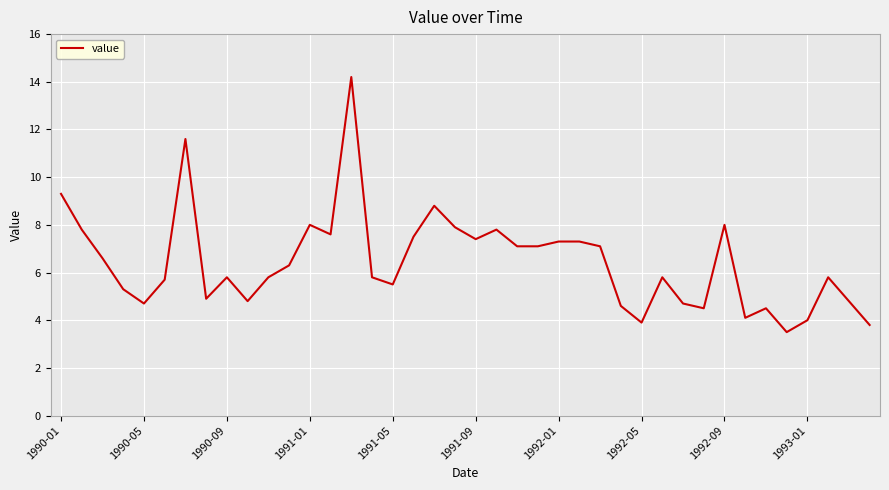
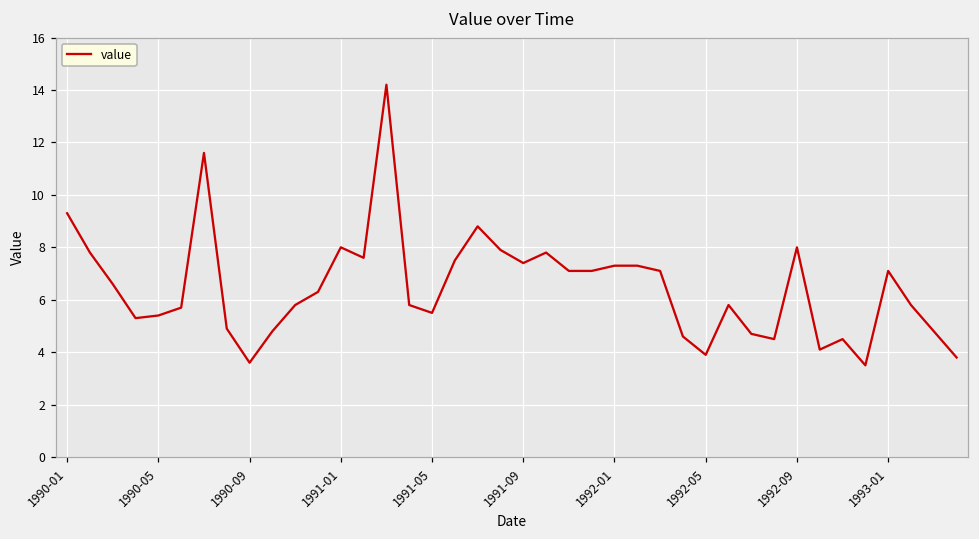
  {
    "1990-01": 9.3,
-   "1990-05": 4.7,
-   "1990-09": 5.8,
+   "1990-05": 5.4,
+   "1990-09": 3.6,
    "1991-01": 8.0,
    "1991-05": 5.5,
    "1991-09": 7.4,
    "1992-01": 7.3,
    "1992-05": 3.9,
    "1992-09": 8.0,
-   "1993-01": 4.0
+   "1993-01": 7.1
  }
